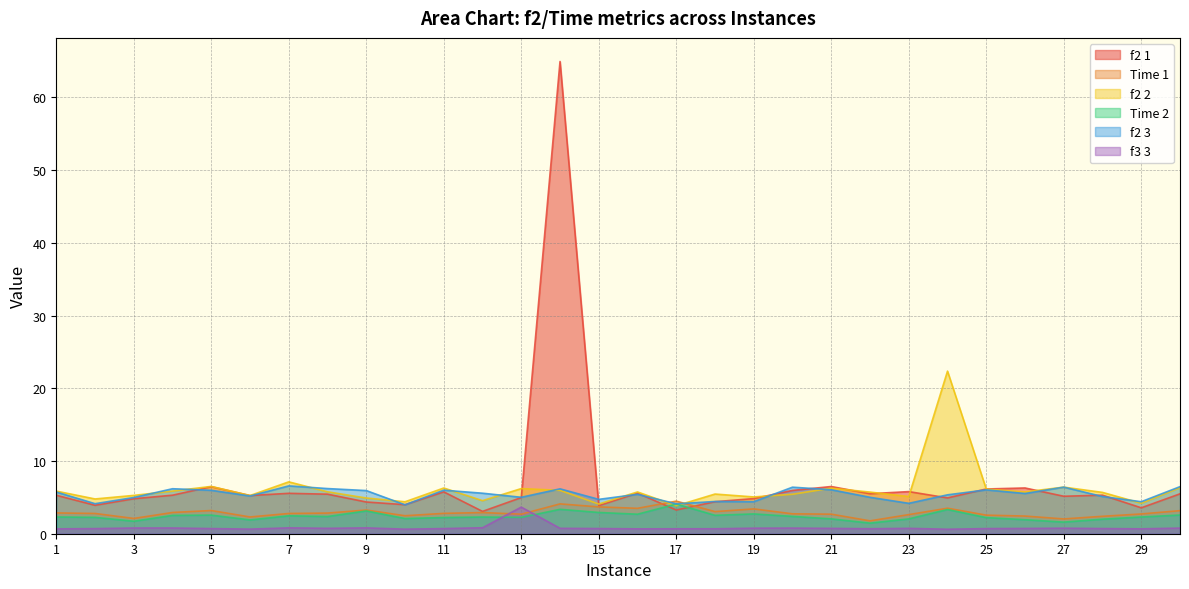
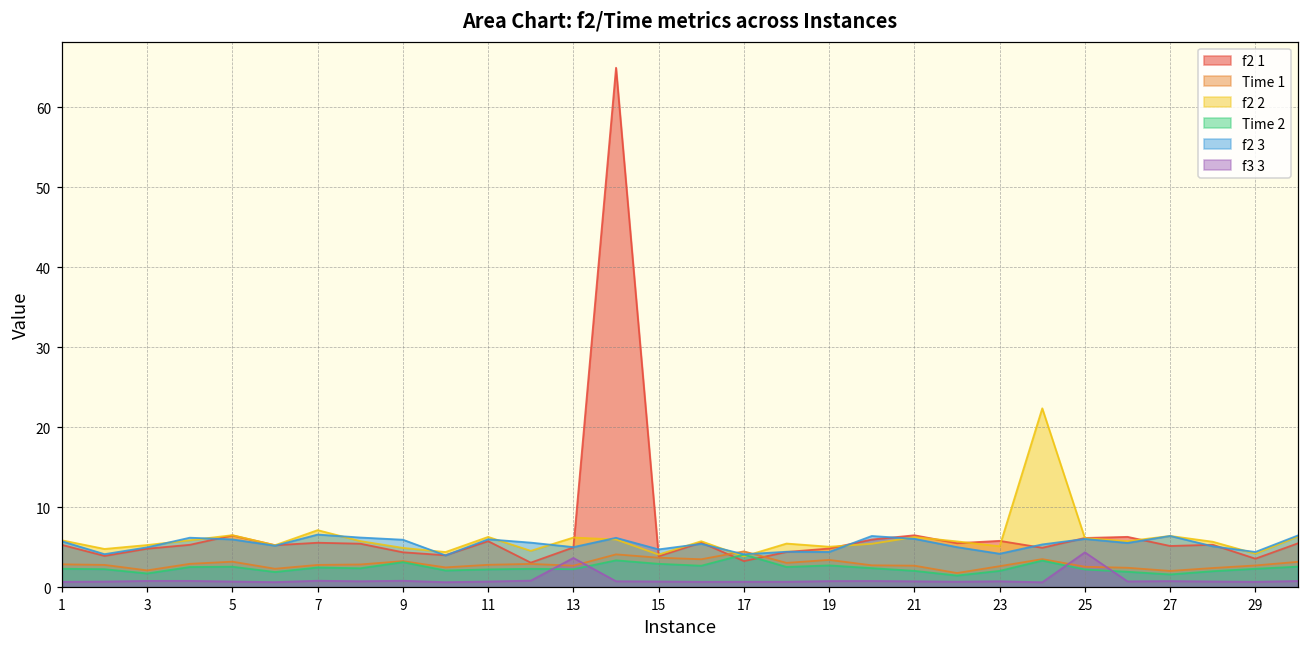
  {
    "Time 2": {
      "1": 2,
      "3": 2,
      "5": 3,
      "11": 2,
      "13": 2,
      "15": 3,
      "19": 3,
      "21": 2,
      "23": 2,
      "27": 2,
      "29": 2
    },
    "f2 3": {
      "5": 6,
      "7": 7,
      "9": 6,
      "15": 5,
      "19": 4,
      "23": 4
    },
    "f3 3": {
      "1": 1,
      "3": 1,
      "5": 1,
      "7": 1,
      "9": 1,
      "11": 1,
      "13": 4,
      "15": 1,
      "17": 1,
      "19": 1,
      "21": 1,
      "23": 1,
-     "25": 1,
+     "25": 4,
      "27": 1,
      "29": 1
    }
  }
